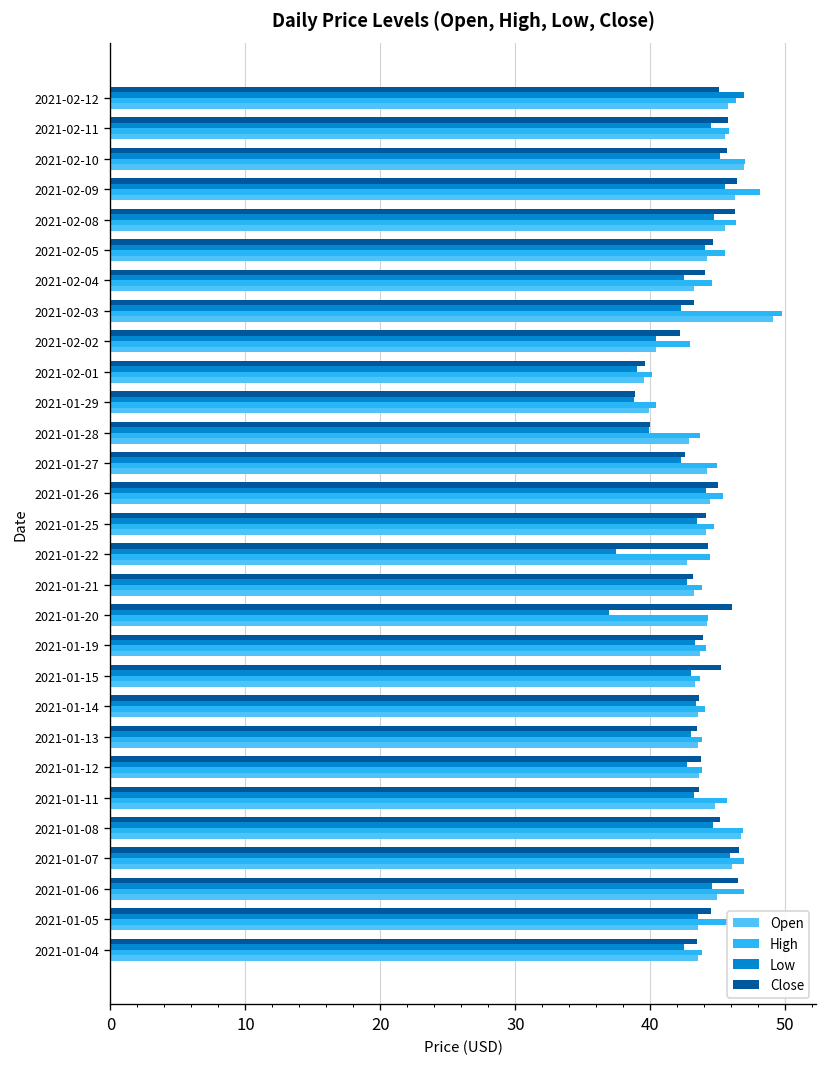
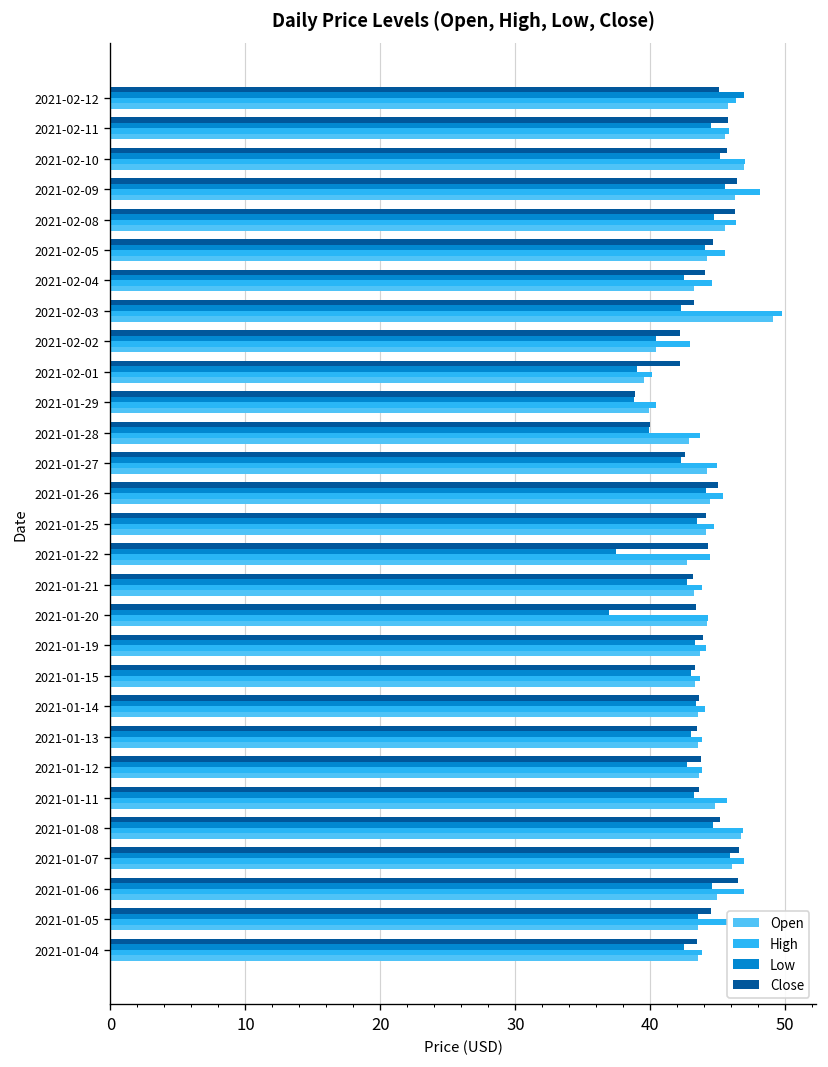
  {
    "Low": {
      "2021-02-12": 46.9,
      "2021-02-11": 44.5,
      "2021-02-10": 45.2,
      "2021-02-09": 45.5,
      "2021-02-08": 44.7,
      "2021-02-05": 44.1,
      "2021-02-04": 42.5,
      "2021-02-03": 42.3,
      "2021-02-02": 40.5,
      "2021-02-01": 39.0,
      "2021-01-29": 38.8,
      "2021-01-28": 39.9,
      "2021-01-27": 42.3,
      "2021-01-26": 44.2,
      "2021-01-25": 43.4,
      "2021-01-22": 37.5,
      "2021-01-21": 42.7,
      "2021-01-20": 37.0,
      "2021-01-19": 43.3,
      "2021-01-15": 43.0,
      "2021-01-14": 43.4,
      "2021-01-13": 43.0,
      "2021-01-12": 42.7,
      "2021-01-11": 43.3,
      "2021-01-08": 44.7,
      "2021-01-07": 45.9,
      "2021-01-06": 44.6,
      "2021-01-05": 43.6,
      "2021-01-04": 42.5
    },
    "Close": {
      "2021-02-12": 45.1,
      "2021-02-11": 45.7,
      "2021-02-10": 45.7,
      "2021-02-09": 46.5,
      "2021-02-08": 46.3,
      "2021-02-05": 44.7,
      "2021-02-04": 44.1,
      "2021-02-03": 43.2,
      "2021-02-02": 42.2,
-     "2021-02-01": 39.6,
+     "2021-02-01": 42.2,
      "2021-01-29": 38.9,
      "2021-01-28": 40.0,
      "2021-01-27": 42.6,
      "2021-01-26": 45.1,
      "2021-01-25": 44.1,
      "2021-01-22": 44.3,
      "2021-01-21": 43.1,
-     "2021-01-20": 46.1,
+     "2021-01-20": 43.4,
      "2021-01-19": 43.9,
-     "2021-01-15": 45.2,
+     "2021-01-15": 43.3,
      "2021-01-14": 43.6,
      "2021-01-13": 43.5,
      "2021-01-12": 43.8,
      "2021-01-11": 43.6,
      "2021-01-08": 45.2,
      "2021-01-07": 46.6,
      "2021-01-06": 46.5,
      "2021-01-05": 44.5,
      "2021-01-04": 43.5
    }
  }
